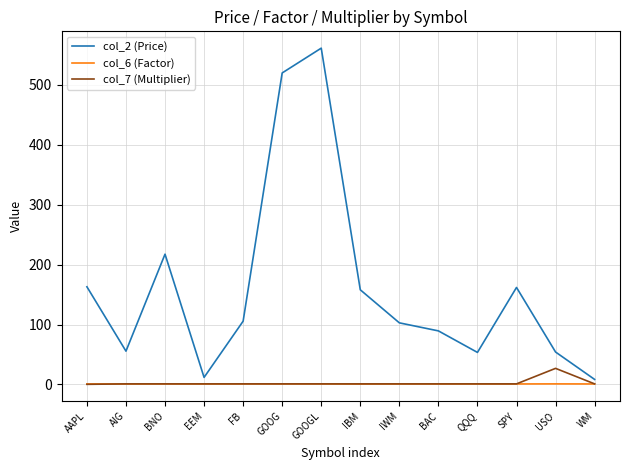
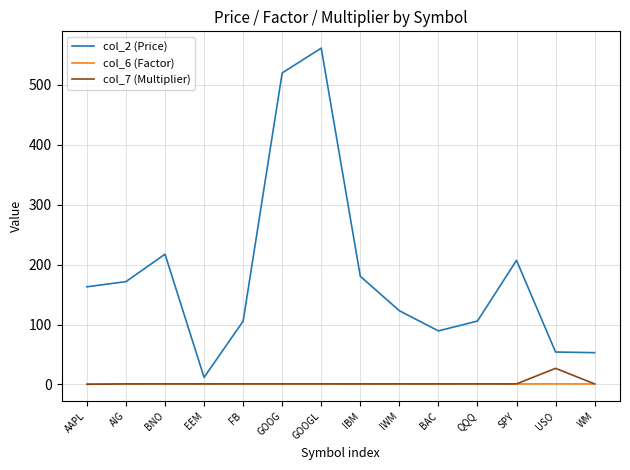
  {
    "col_2 (Price)": {
      "AAPL": 160,
-     "AIG": 60,
+     "AIG": 170,
      "BNO": 220,
      "EEM": 10,
      "FB": 110,
      "GOOG": 520,
      "GOOGL": 560,
-     "IBM": 160,
-     "IWM": 100,
+     "IBM": 180,
+     "IWM": 120,
      "BAC": 90,
-     "QQQ": 50,
-     "SPY": 160,
+     "QQQ": 110,
+     "SPY": 210,
      "USO": 50,
-     "WM": 10
+     "WM": 50
    },
    "col_6 (Factor)": {
      "USO": 0
    },
    "col_7 (Multiplier)": {
      "USO": 30
    }
  }
